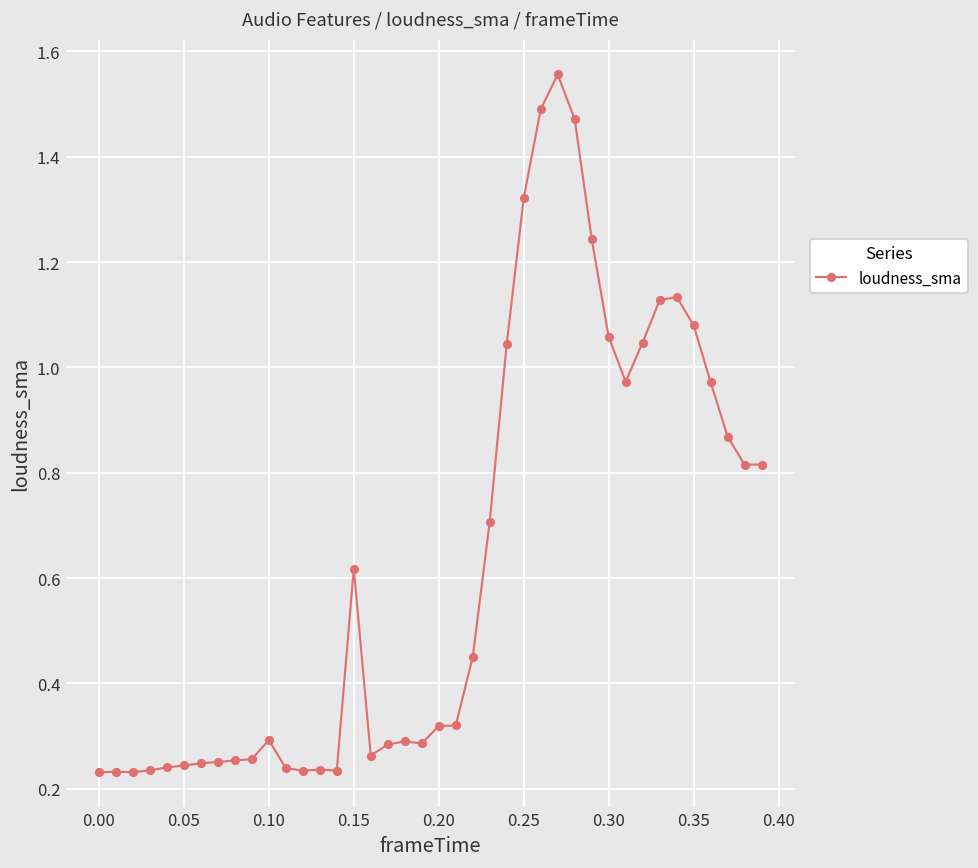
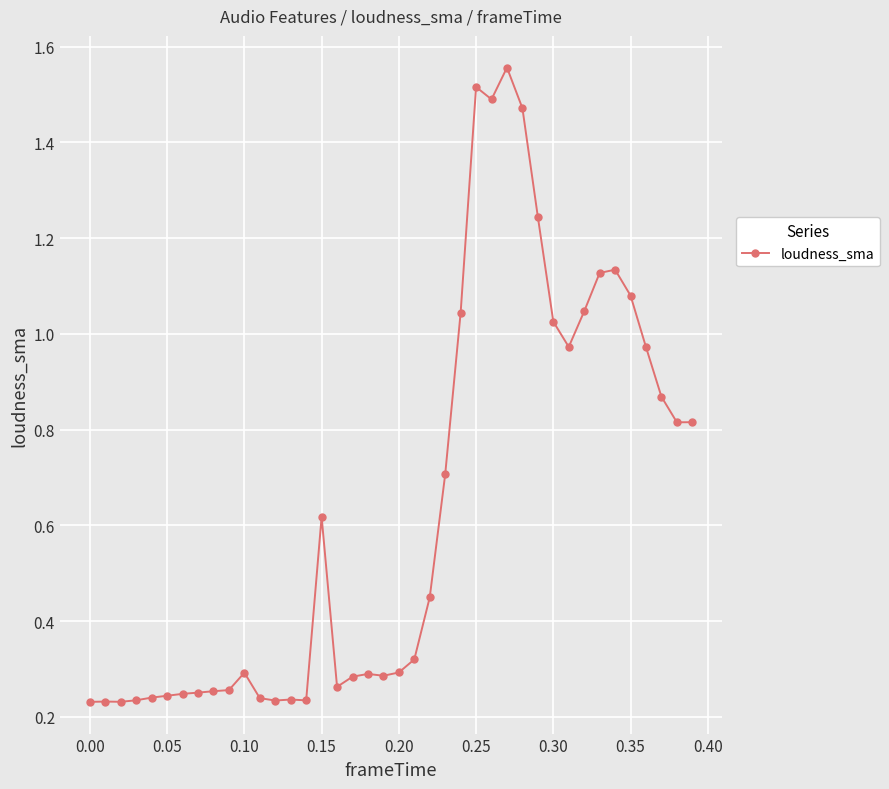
  {
    "0.00": 0.23,
    "0.05": 0.24,
    "0.10": 0.29,
    "0.15": 0.62,
-   "0.20": 0.32,
-   "0.25": 1.32,
-   "0.30": 1.06,
+   "0.20": 0.29,
+   "0.25": 1.52,
+   "0.30": 1.03,
    "0.35": 1.08
  }
